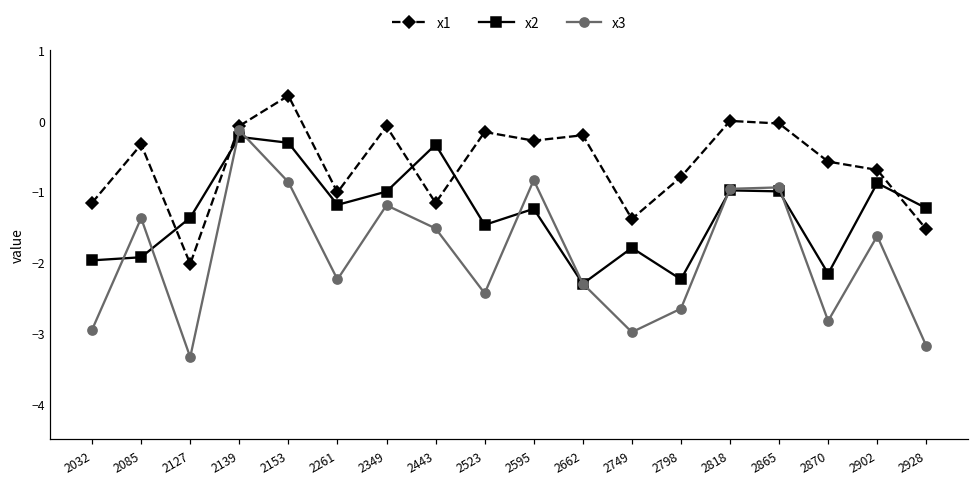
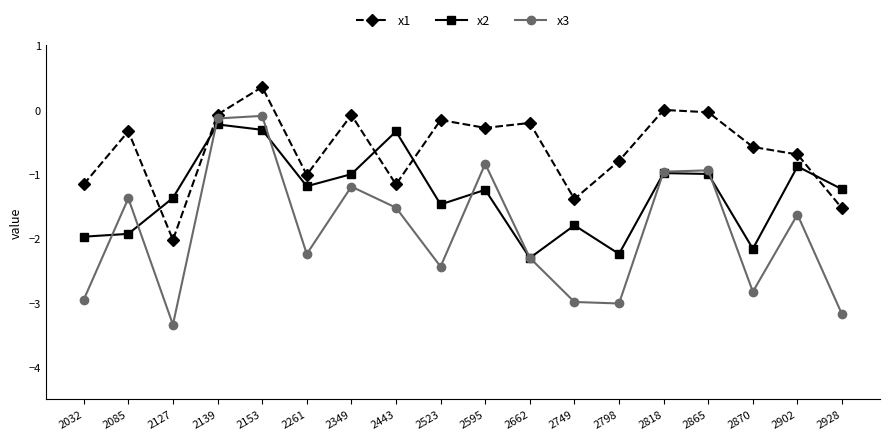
  {
    "x3": {
      "2032": -3.0,
      "2085": -1.4,
      "2127": -3.3,
      "2139": -0.1,
-     "2153": -0.9,
+     "2153": -0.1,
      "2261": -2.2,
      "2349": -1.2,
      "2443": -1.5,
      "2523": -2.4,
      "2595": -0.8,
      "2749": -3.0,
-     "2798": -2.7,
+     "2798": -3.0,
      "2865": -0.9,
      "2870": -2.8,
      "2902": -1.6,
      "2928": -3.2
    }
  }
